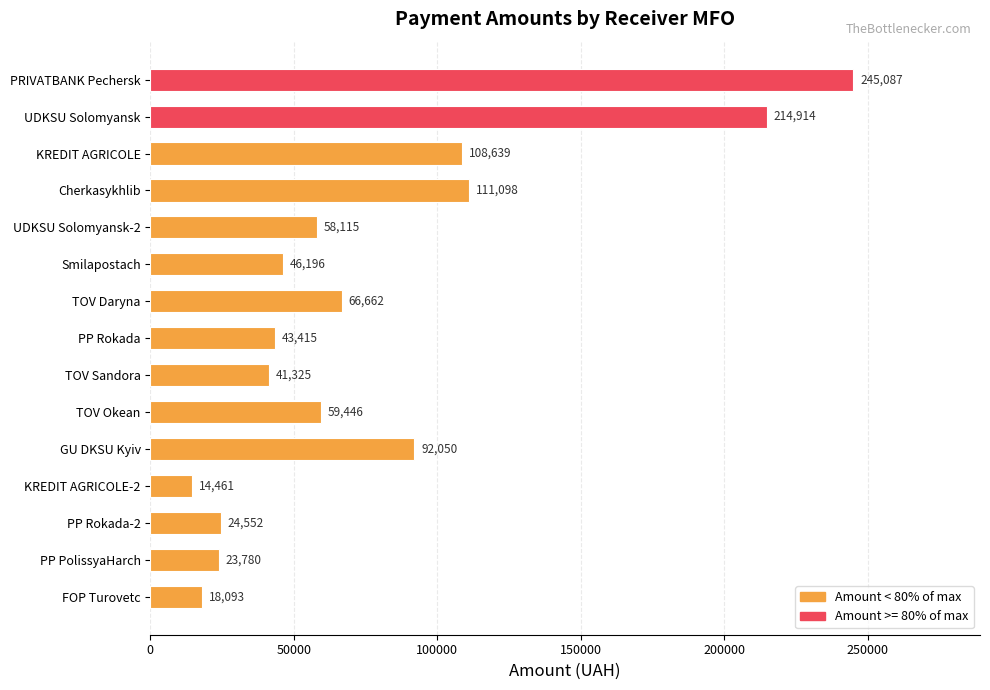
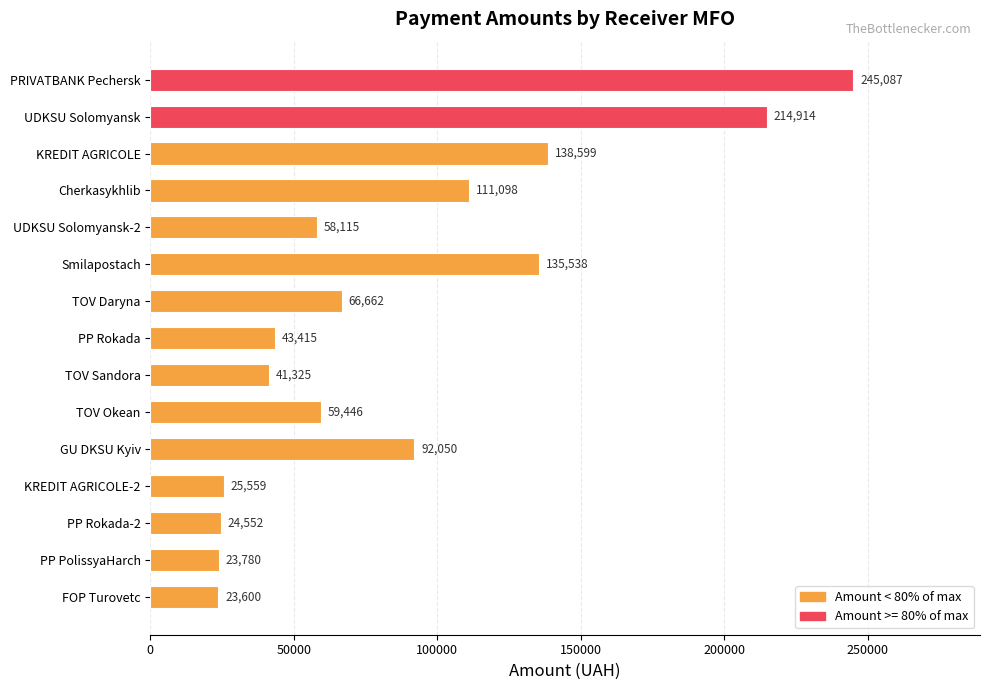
  {
    "PRIVATBANK Pechersk": "245,087",
    "UDKSU Solomyansk": "214,914",
-   "KREDIT AGRICOLE": "108,639",
+   "KREDIT AGRICOLE": "138,599",
    "Cherkasykhlib": "111,098",
    "UDKSU Solomyansk-2": "58,115",
-   "Smilapostach": "46,196",
+   "Smilapostach": "135,538",
    "TOV Daryna": "66,662",
    "PP Rokada": "43,415",
    "TOV Sandora": "41,325",
    "TOV Okean": "59,446",
    "GU DKSU Kyiv": "92,050",
-   "KREDIT AGRICOLE-2": "14,461",
+   "KREDIT AGRICOLE-2": "25,559",
    "PP Rokada-2": "24,552",
    "PP PolissyaHarch": "23,780",
-   "FOP Turovetc": "18,093"
+   "FOP Turovetc": "23,600"
  }
